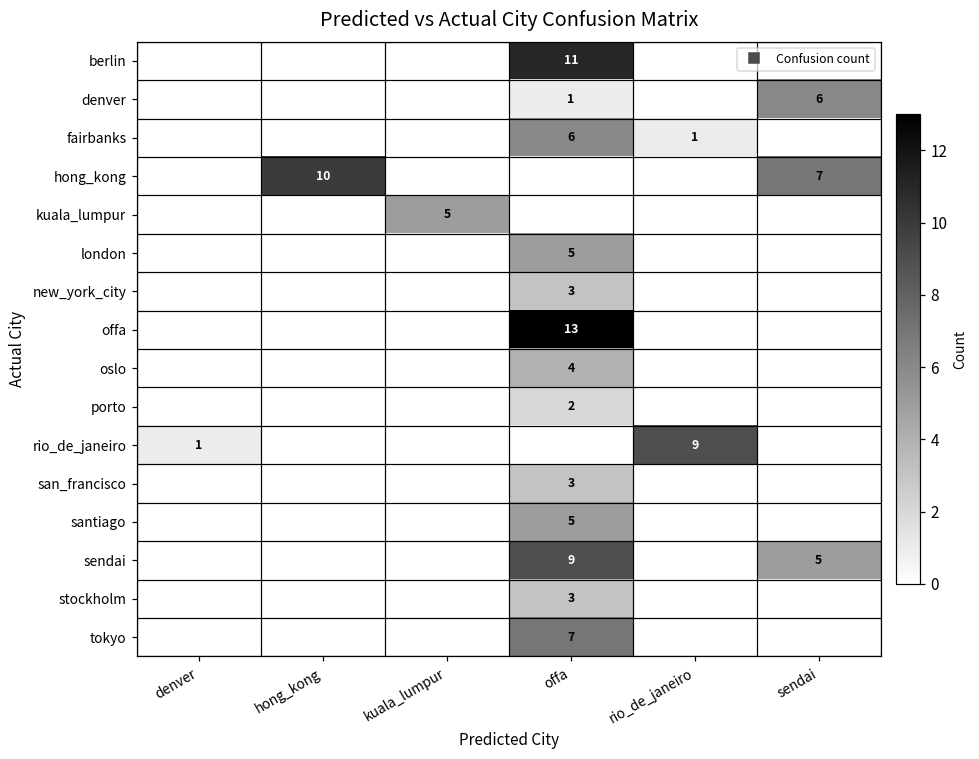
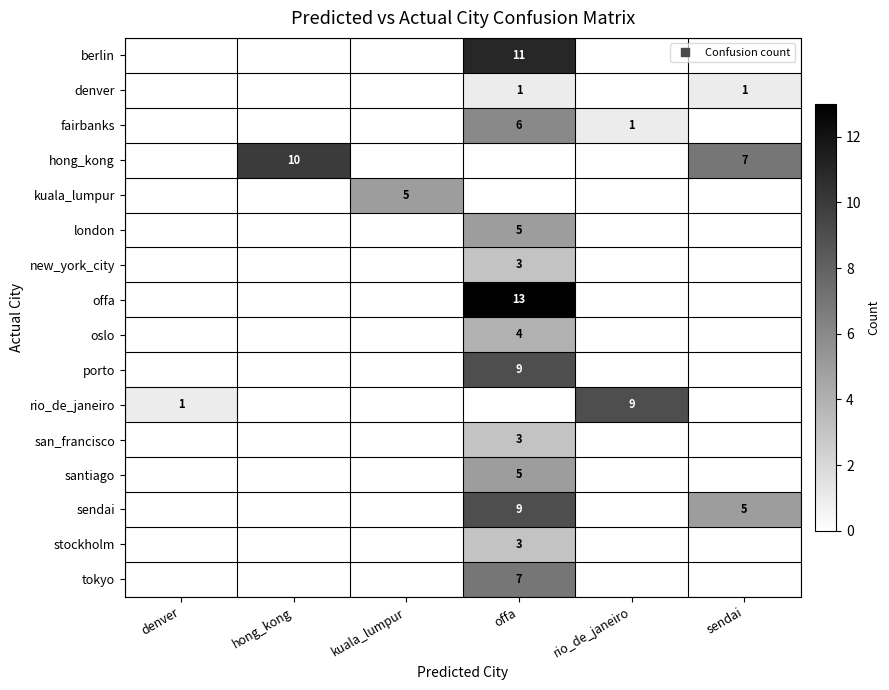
  {
    "berlin": {
      "offa": 11
    },
    "denver": {
      "offa": 1,
-     "sendai": 6
+     "sendai": 1
    },
    "fairbanks": {
      "offa": 6,
      "rio_de_janeiro": 1
    },
    "hong_kong": {
      "hong_kong": 10,
      "sendai": 7
    },
    "kuala_lumpur": {
      "kuala_lumpur": 5
    },
    "london": {
      "offa": 5
    },
    "new_york_city": {
      "offa": 3
    },
    "offa": {
      "offa": 13
    },
    "oslo": {
      "offa": 4
    },
    "porto": {
-     "offa": 2
+     "offa": 9
    },
    "rio_de_janeiro": {
      "denver": 1,
      "rio_de_janeiro": 9
    },
    "san_francisco": {
      "offa": 3
    },
    "santiago": {
      "offa": 5
    },
    "sendai": {
      "offa": 9,
      "sendai": 5
    },
    "stockholm": {
      "offa": 3
    },
    "tokyo": {
      "offa": 7
    }
  }
